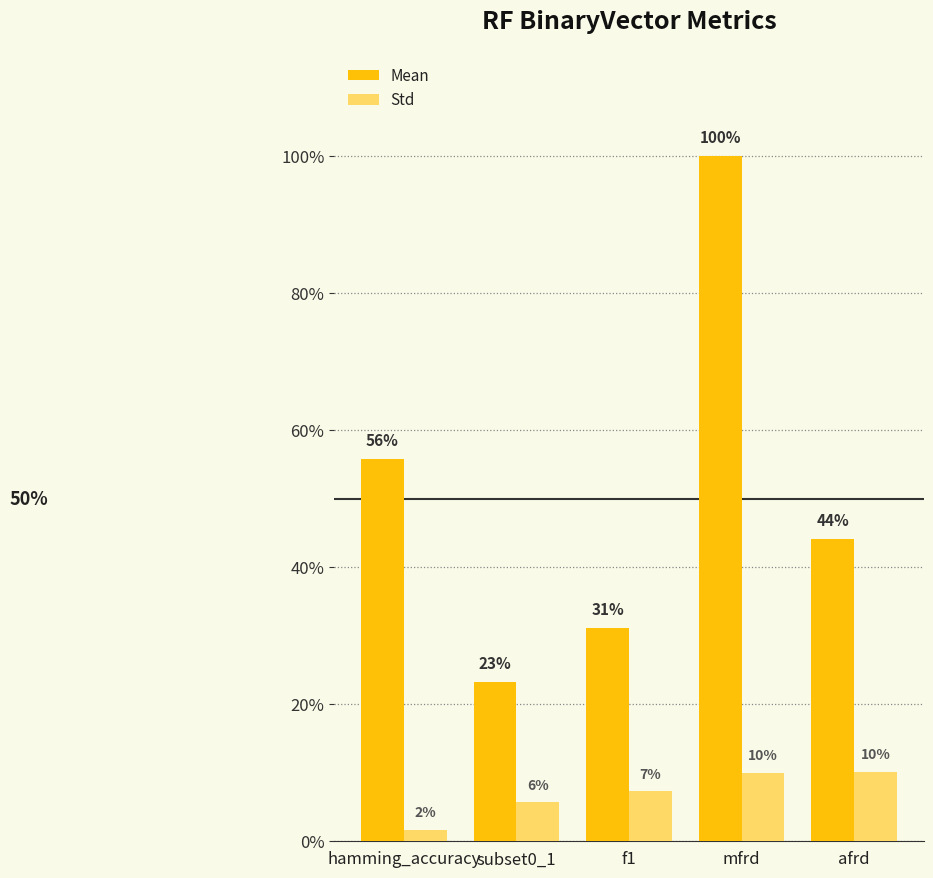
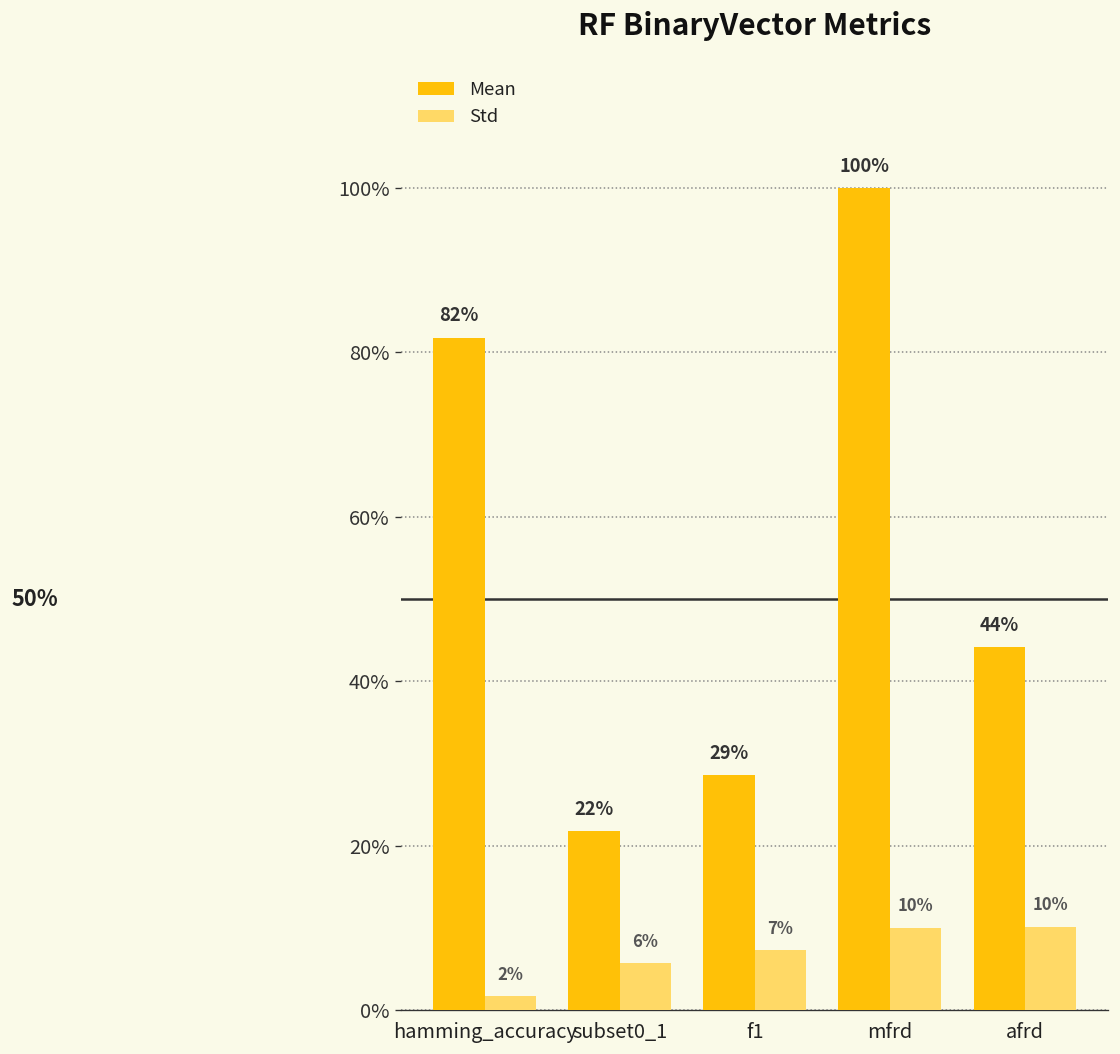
  {
    "Mean": {
-     "hamming_accuracy": "56%",
-     "subset0_1": "23%",
-     "f1": "31%",
+     "hamming_accuracy": "82%",
+     "subset0_1": "22%",
+     "f1": "29%",
      "mfrd": "100%",
      "afrd": "44%"
    },
    "Std": {
      "hamming_accuracy": "2%",
      "subset0_1": "6%",
      "f1": "7%",
      "mfrd": "10%",
      "afrd": "10%"
    }
  }
